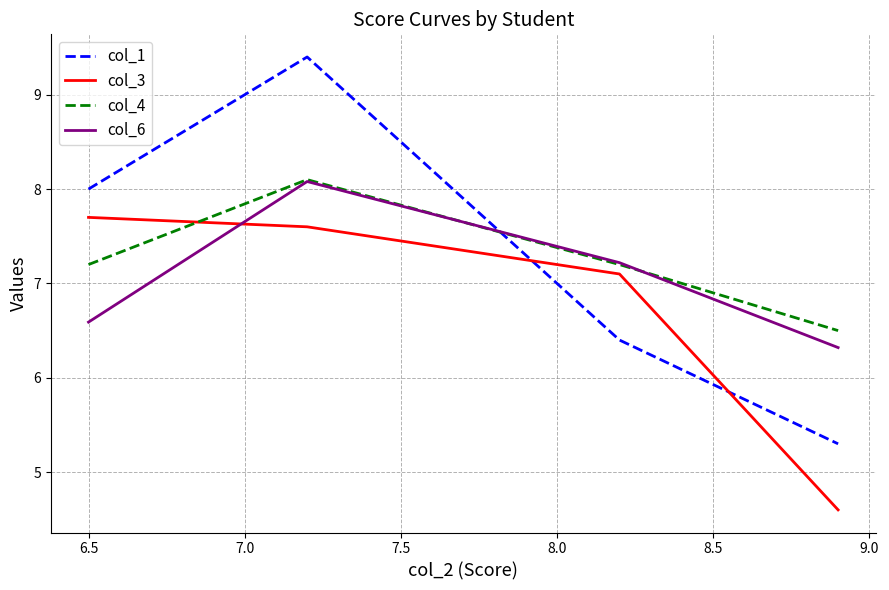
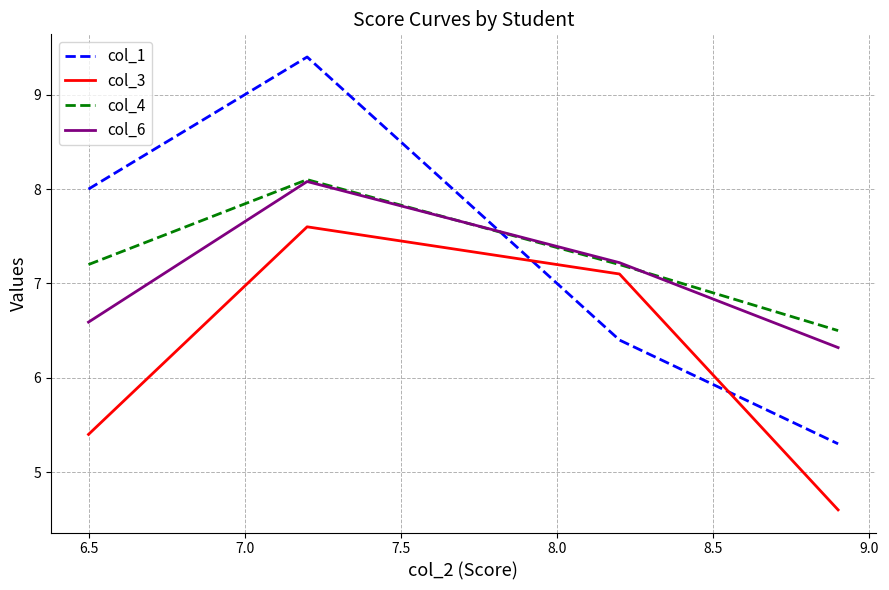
  {
    "col_1": {
      "6.5": 8.0
    },
    "col_3": {
-     "6.5": 7.7
+     "6.5": 5.4
    },
    "col_4": {
      "6.5": 7.2
    },
    "col_6": {
      "6.5": 6.6
    }
  }
